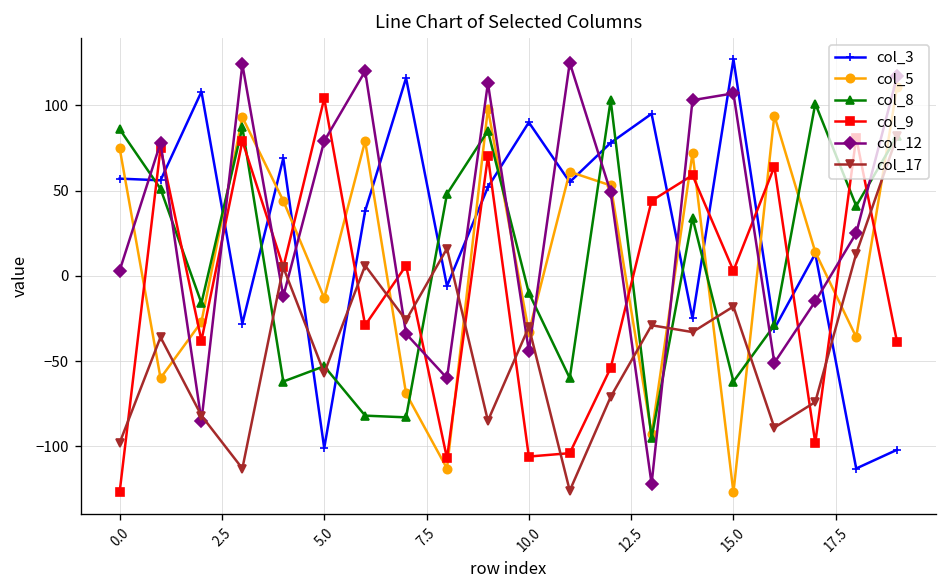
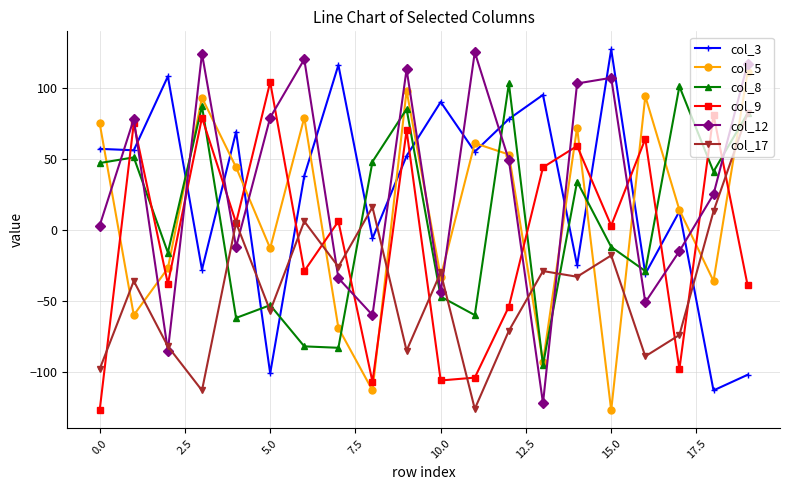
  {
    "col_3": {
      "0.0": 57,
      "5.0": -101,
      "10.0": 90,
      "15.0": 127
    },
    "col_5": {
      "0.0": 75,
      "5.0": -13,
      "10.0": -33,
      "15.0": -127
    },
    "col_8": {
-     "0.0": 86,
+     "0.0": 47,
      "5.0": -53,
-     "10.0": -10,
-     "15.0": -62
+     "10.0": -47,
+     "15.0": -12
    },
    "col_9": {
      "0.0": -127,
      "5.0": 104,
      "10.0": -106,
      "15.0": 3
    },
    "col_12": {
      "0.0": 3,
      "5.0": 79,
      "10.0": -44,
      "15.0": 107
    },
    "col_17": {
      "0.0": -98,
      "5.0": -57,
      "10.0": -30,
      "15.0": -18
    }
  }
